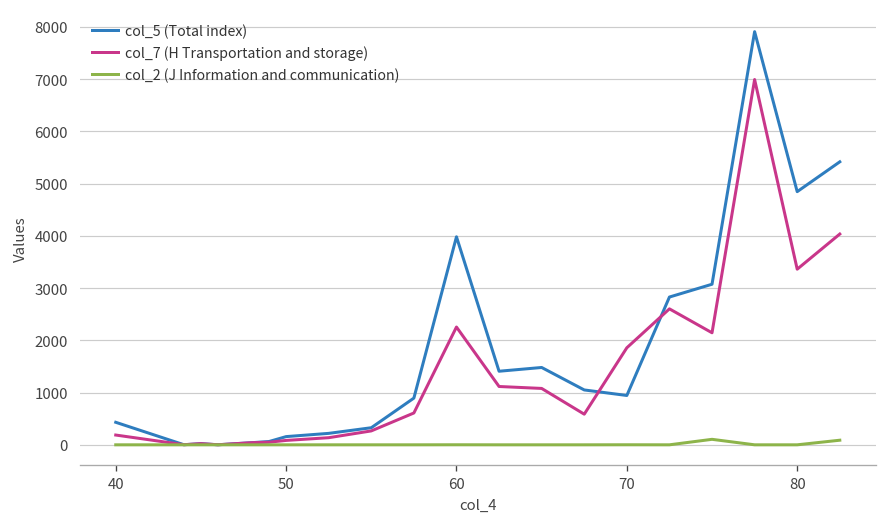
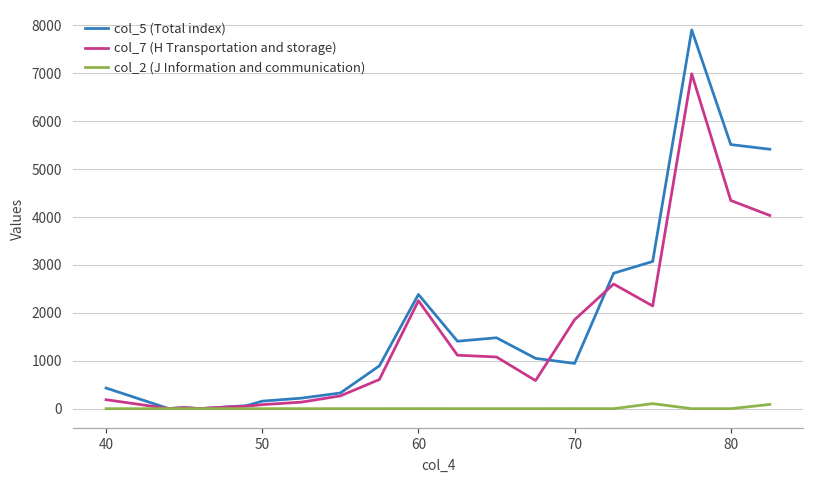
  {
    "col_5 (Total index)": {
      "40": 400,
      "50": 200,
-     "60": 4000,
+     "60": 2400,
      "70": 900,
-     "80": 4800
+     "80": 5500
    },
    "col_7 (H Transportation and storage)": {
      "40": 200,
      "50": 100,
      "60": 2300,
      "70": 1900,
-     "80": 3400
+     "80": 4300
    },
    "col_2 (J Information and communication)": {
      "40": 0,
      "50": 0,
      "60": 0,
      "70": 0,
      "80": 0
    }
  }
